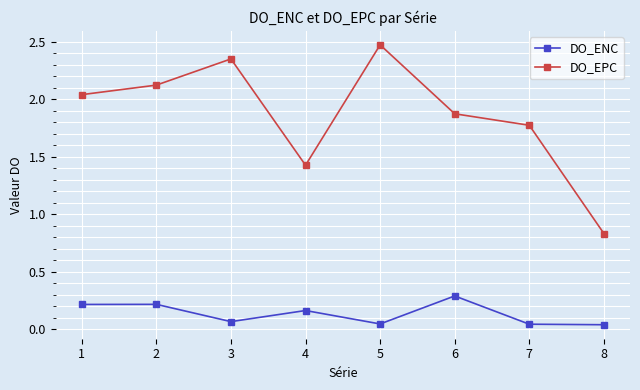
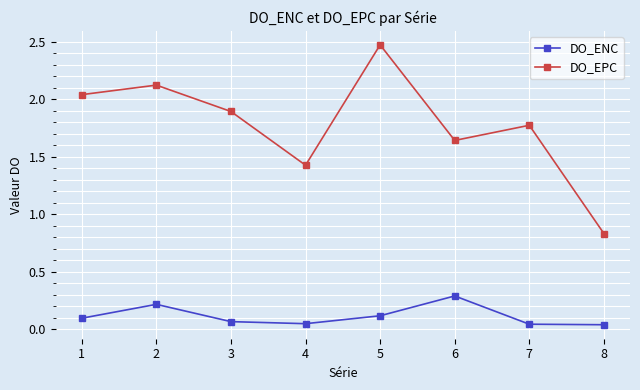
  {
    "DO_ENC": {
-     "1": 0.22,
+     "1": 0.10,
      "2": 0.22,
      "3": 0.07,
-     "4": 0.16,
-     "5": 0.05,
+     "4": 0.05,
+     "5": 0.12,
      "6": 0.29,
      "7": 0.04,
      "8": 0.04
    },
    "DO_EPC": {
      "1": 2.04,
      "2": 2.12,
-     "3": 2.35,
+     "3": 1.89,
      "4": 1.43,
      "5": 2.48,
-     "6": 1.88,
+     "6": 1.64,
      "7": 1.77,
      "8": 0.83
    }
  }
